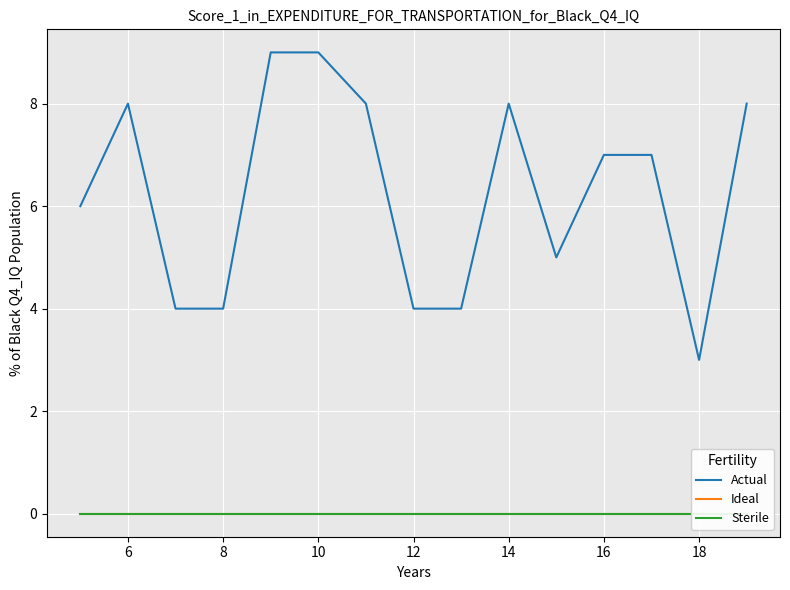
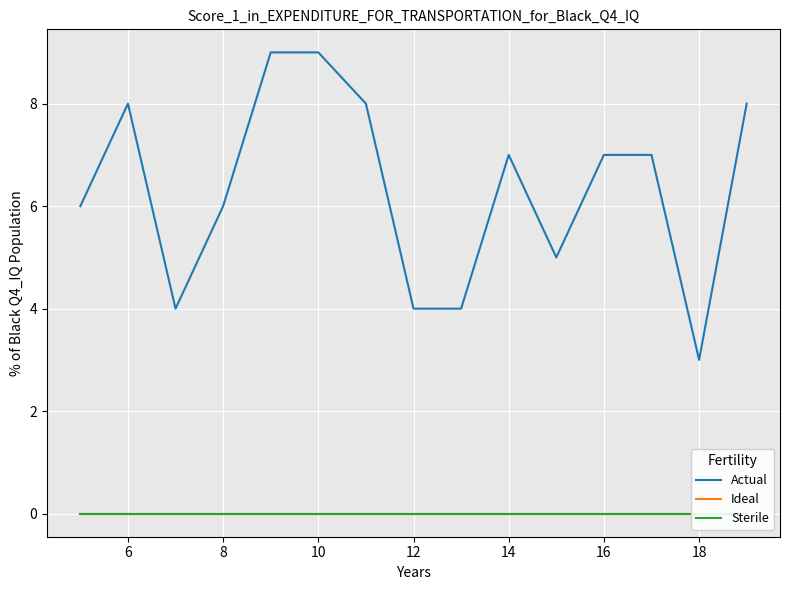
  {
    "Actual": {
      "6": 8,
-     "8": 4,
+     "8": 6,
      "10": 9,
      "12": 4,
-     "14": 8,
+     "14": 7,
      "16": 7,
      "18": 3
    },
    "Sterile": {
      "6": 0,
      "8": 0,
      "10": 0,
      "12": 0,
      "14": 0,
      "16": 0
    }
  }
